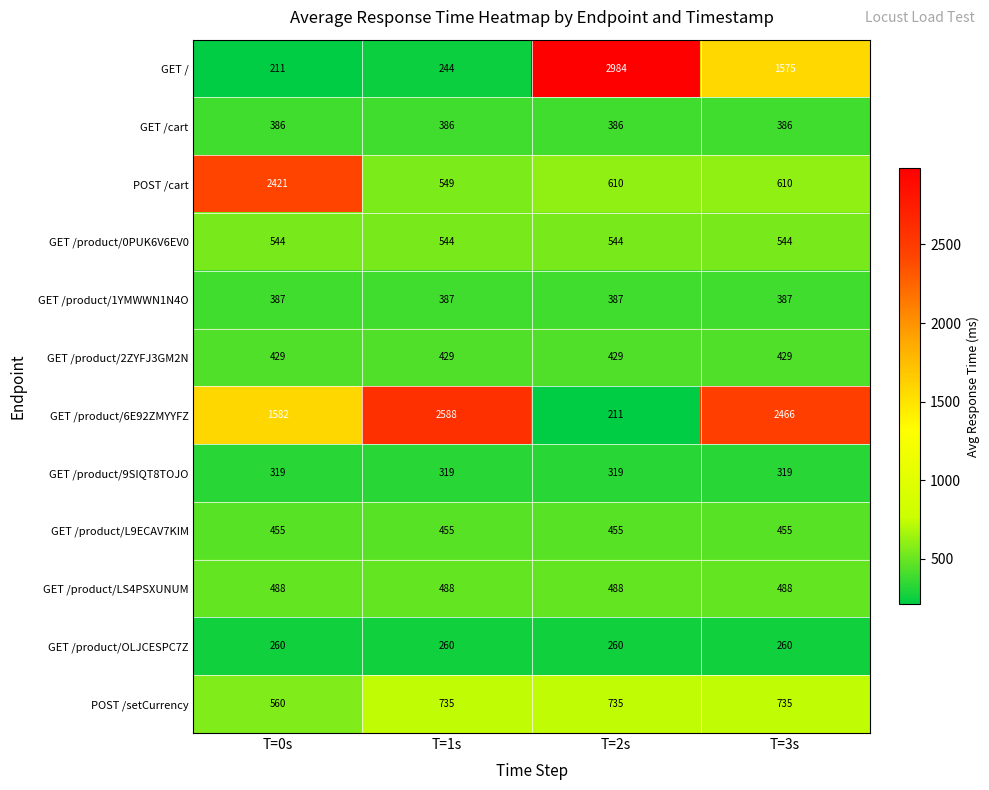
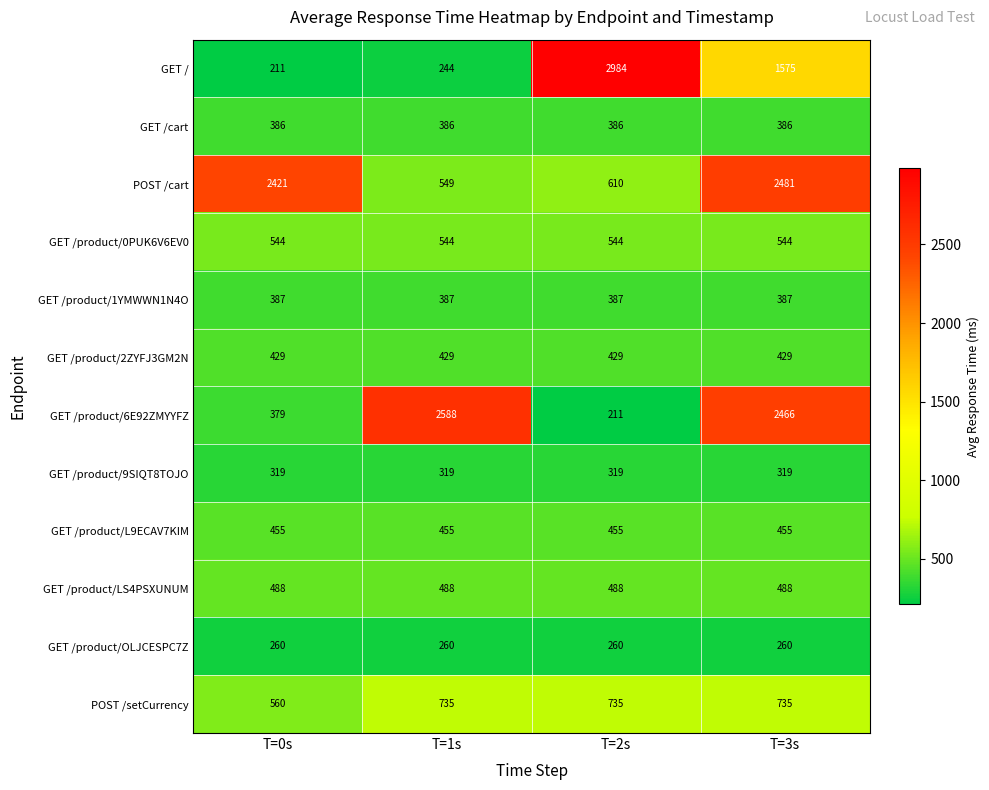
  {
    "GET /": {
      "T=0s": 211,
      "T=1s": 244,
      "T=2s": 2984,
      "T=3s": 1575
    },
    "GET /cart": {
      "T=0s": 386,
      "T=1s": 386,
      "T=2s": 386,
      "T=3s": 386
    },
    "POST /cart": {
      "T=0s": 2421,
      "T=1s": 549,
      "T=2s": 610,
-     "T=3s": 610
+     "T=3s": 2481
    },
    "GET /product/0PUK6V6EV0": {
      "T=0s": 544,
      "T=1s": 544,
      "T=2s": 544,
      "T=3s": 544
    },
    "GET /product/1YMWWN1N4O": {
      "T=0s": 387,
      "T=1s": 387,
      "T=2s": 387,
      "T=3s": 387
    },
    "GET /product/2ZYFJ3GM2N": {
      "T=0s": 429,
      "T=1s": 429,
      "T=2s": 429,
      "T=3s": 429
    },
    "GET /product/6E92ZMYYFZ": {
-     "T=0s": 1582,
+     "T=0s": 379,
      "T=1s": 2588,
      "T=2s": 211,
      "T=3s": 2466
    },
    "GET /product/9SIQT8TOJO": {
      "T=0s": 319,
      "T=1s": 319,
      "T=2s": 319,
      "T=3s": 319
    },
    "GET /product/L9ECAV7KIM": {
      "T=0s": 455,
      "T=1s": 455,
      "T=2s": 455,
      "T=3s": 455
    },
    "GET /product/LS4PSXUNUM": {
      "T=0s": 488,
      "T=1s": 488,
      "T=2s": 488,
      "T=3s": 488
    },
    "GET /product/OLJCESPC7Z": {
      "T=0s": 260,
      "T=1s": 260,
      "T=2s": 260,
      "T=3s": 260
    },
    "POST /setCurrency": {
      "T=0s": 560,
      "T=1s": 735,
      "T=2s": 735,
      "T=3s": 735
    }
  }
